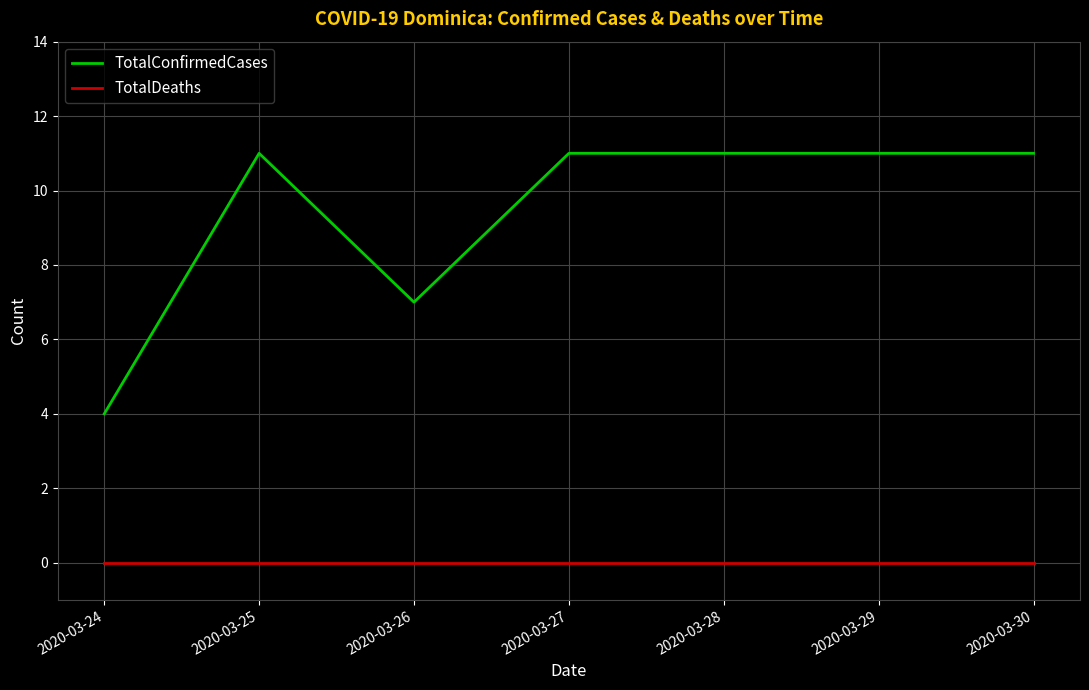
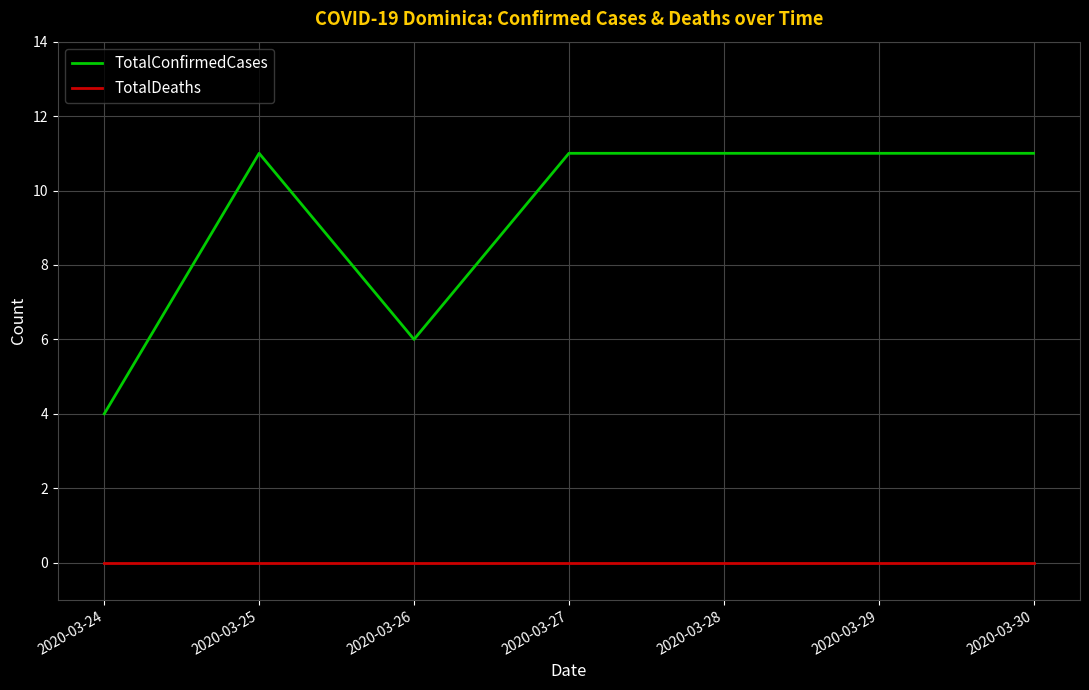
  {
    "TotalConfirmedCases": {
      "2020-03-24": 4,
      "2020-03-25": 11,
-     "2020-03-26": 7,
+     "2020-03-26": 6,
      "2020-03-27": 11,
      "2020-03-28": 11,
      "2020-03-29": 11,
      "2020-03-30": 11
    },
    "TotalDeaths": {
      "2020-03-24": 0,
      "2020-03-25": 0,
      "2020-03-26": 0,
      "2020-03-27": 0,
      "2020-03-28": 0,
      "2020-03-29": 0,
      "2020-03-30": 0
    }
  }
